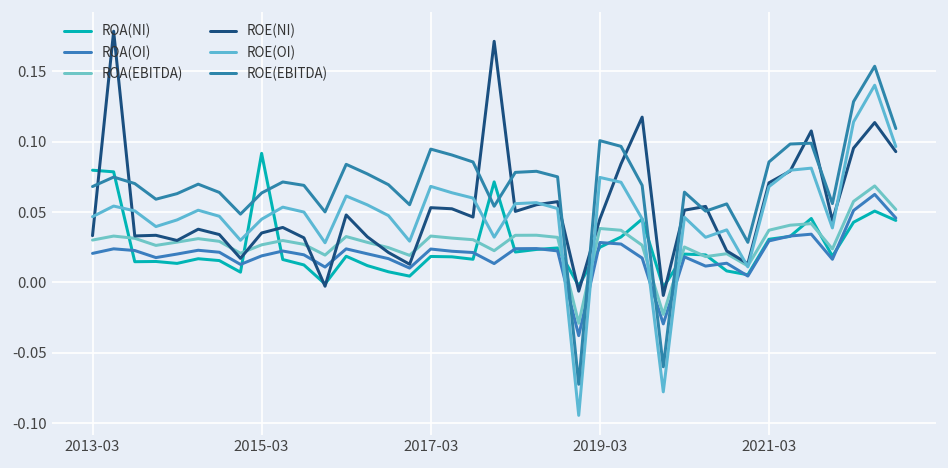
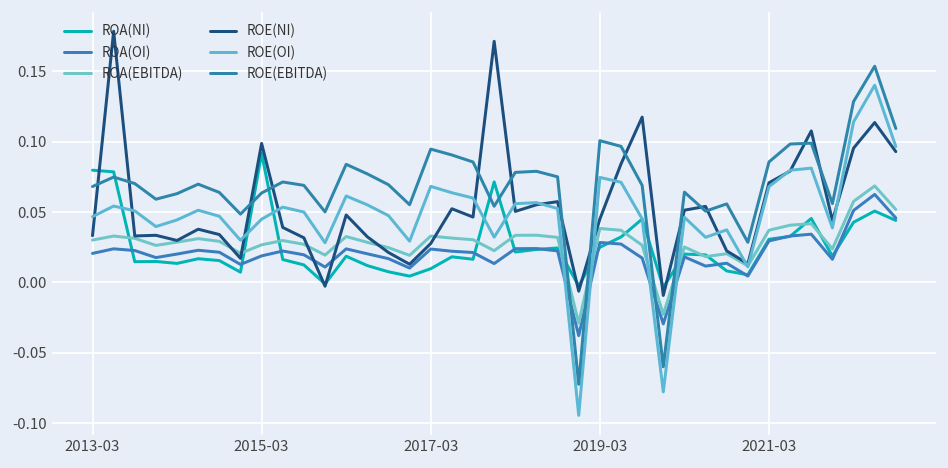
  {
    "ROA(NI)": {
      "2013-03": 0.080,
      "2015-03": 0.092,
-     "2017-03": 0.018,
+     "2017-03": 0.010,
      "2019-03": 0.025
    },
    "ROE(NI)": {
      "2013-03": 0.033,
-     "2015-03": 0.035,
-     "2017-03": 0.053,
+     "2015-03": 0.099,
+     "2017-03": 0.028,
      "2019-03": 0.045,
      "2021-03": 0.071
    }
  }
